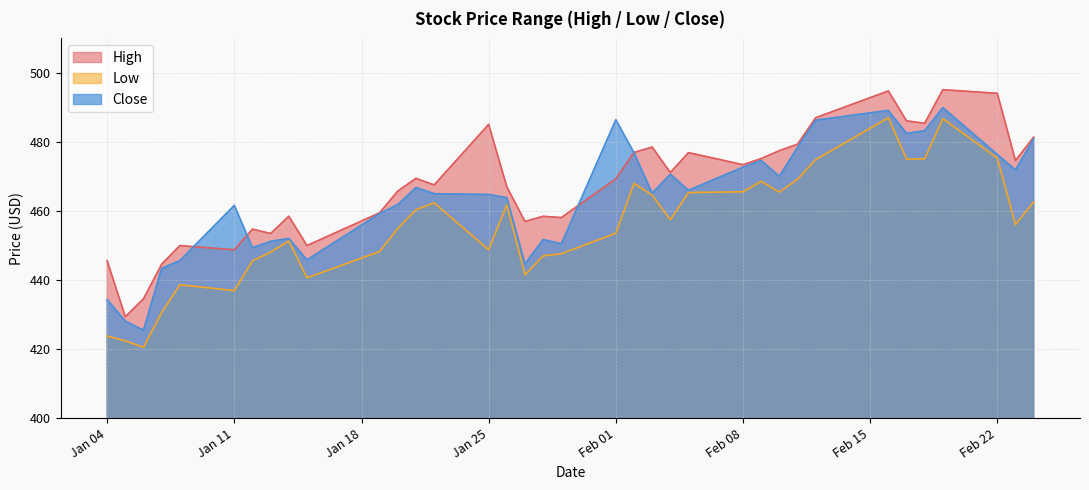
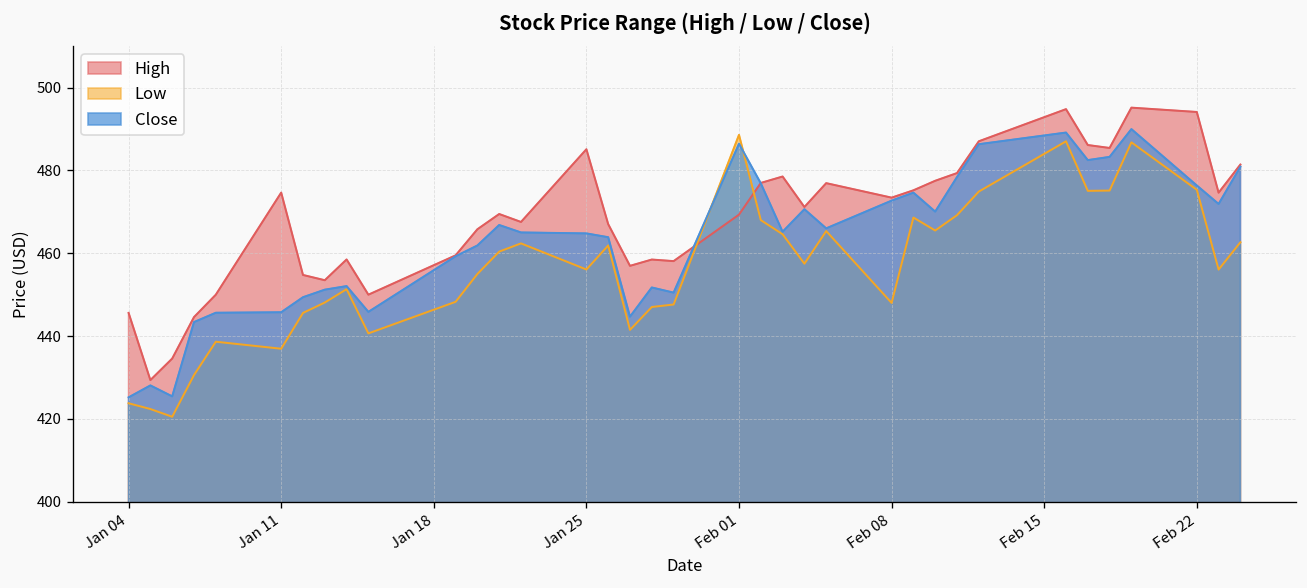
  {
    "High": {
      "Jan 04": 446,
-     "Jan 11": 449,
+     "Jan 11": 475,
      "Jan 25": 485,
      "Feb 01": 469,
      "Feb 22": 494
    },
    "Low": {
      "Jan 04": 424,
      "Jan 11": 437,
-     "Jan 25": 449,
-     "Feb 01": 454,
-     "Feb 08": 466,
+     "Jan 25": 456,
+     "Feb 01": 489,
+     "Feb 08": 448,
      "Feb 22": 475
    },
    "Close": {
-     "Jan 04": 434,
-     "Jan 11": 462,
+     "Jan 04": 425,
+     "Jan 11": 446,
      "Jan 25": 465,
      "Feb 01": 486,
      "Feb 22": 476
    }
  }
